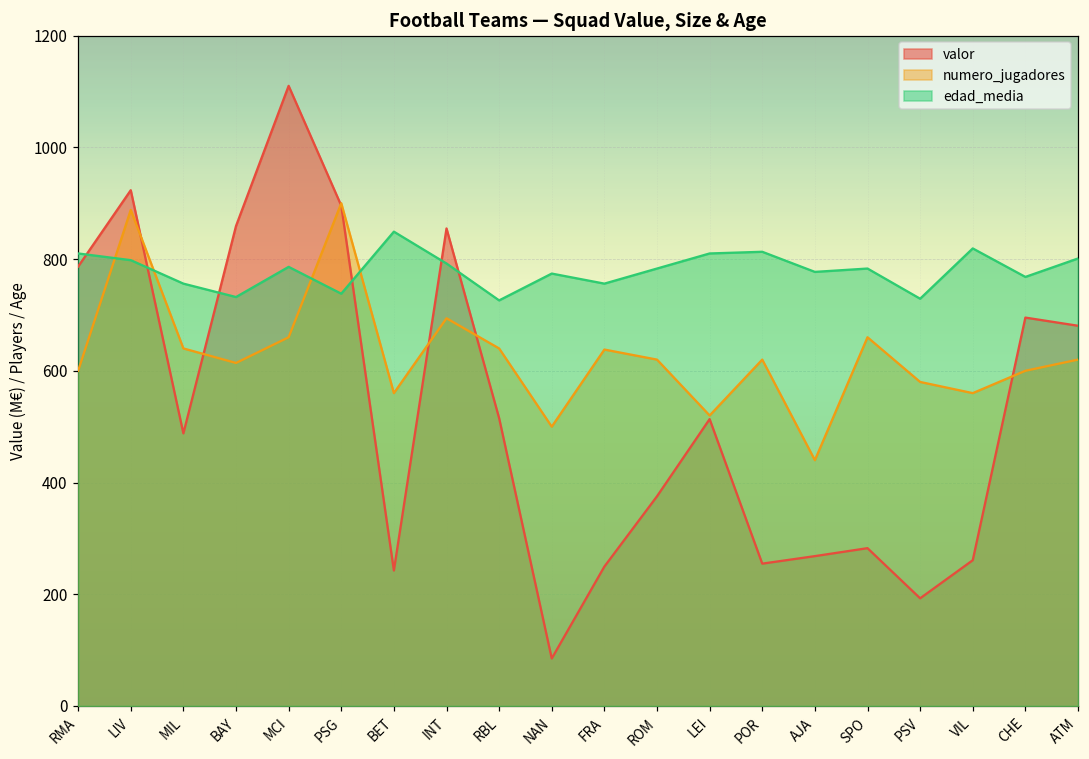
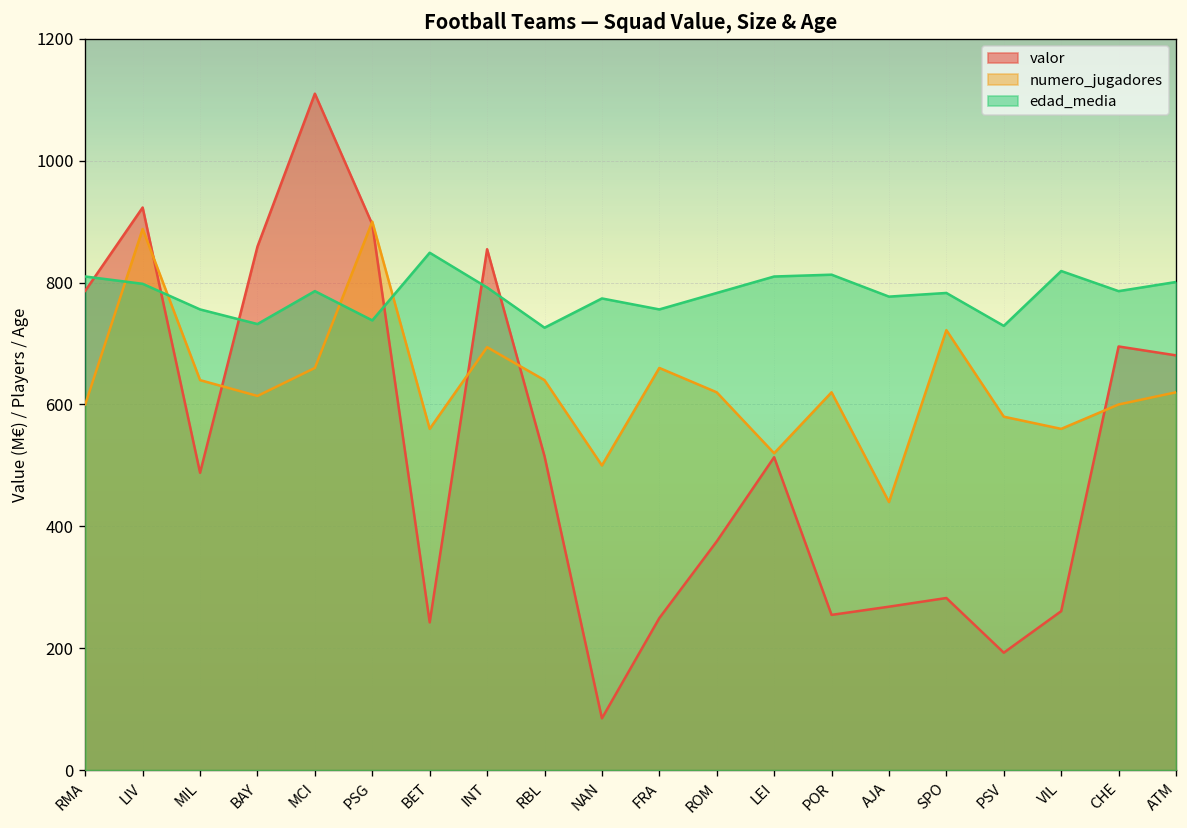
  {
    "valor": {
      "RMA": 790,
      "LIV": 920,
      "MIL": 490,
      "BAY": 860,
      "MCI": 1110,
      "BET": 240,
      "INT": 850,
      "RBL": 520,
      "NAN": 90,
      "FRA": 250,
      "ROM": 380,
      "LEI": 510,
      "POR": 250,
      "AJA": 270,
      "SPO": 280,
      "PSV": 190,
      "VIL": 260,
      "CHE": 700,
      "ATM": 680
    },
    "numero_jugadores": {
      "RMA": 600,
      "LIV": 890,
      "MIL": 640,
      "BAY": 610,
      "MCI": 660,
      "BET": 560,
      "INT": 690,
      "RBL": 640,
      "NAN": 500,
-     "FRA": 640,
+     "FRA": 660,
      "ROM": 620,
      "LEI": 520,
      "POR": 620,
      "AJA": 440,
-     "SPO": 660,
+     "SPO": 720,
      "PSV": 580,
      "VIL": 560,
      "CHE": 600,
      "ATM": 620
    },
    "edad_media": {
      "RMA": 810,
      "LIV": 800,
      "MIL": 760,
      "BAY": 730,
      "MCI": 790,
      "PSG": 740,
      "BET": 850,
      "INT": 790,
      "RBL": 730,
      "NAN": 770,
      "FRA": 760,
      "ROM": 780,
      "LEI": 810,
      "POR": 810,
      "AJA": 780,
      "SPO": 780,
      "PSV": 730,
      "VIL": 820,
-     "CHE": 770,
+     "CHE": 790,
      "ATM": 800
    }
  }
